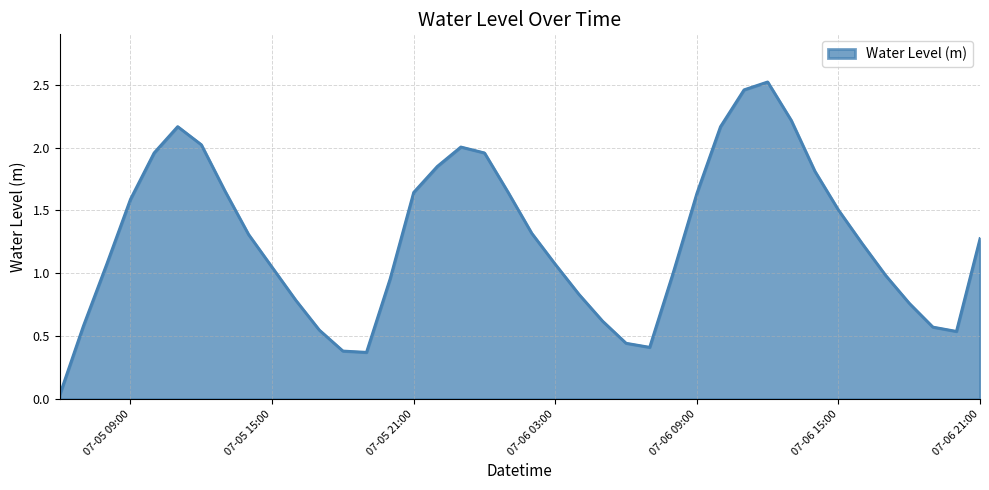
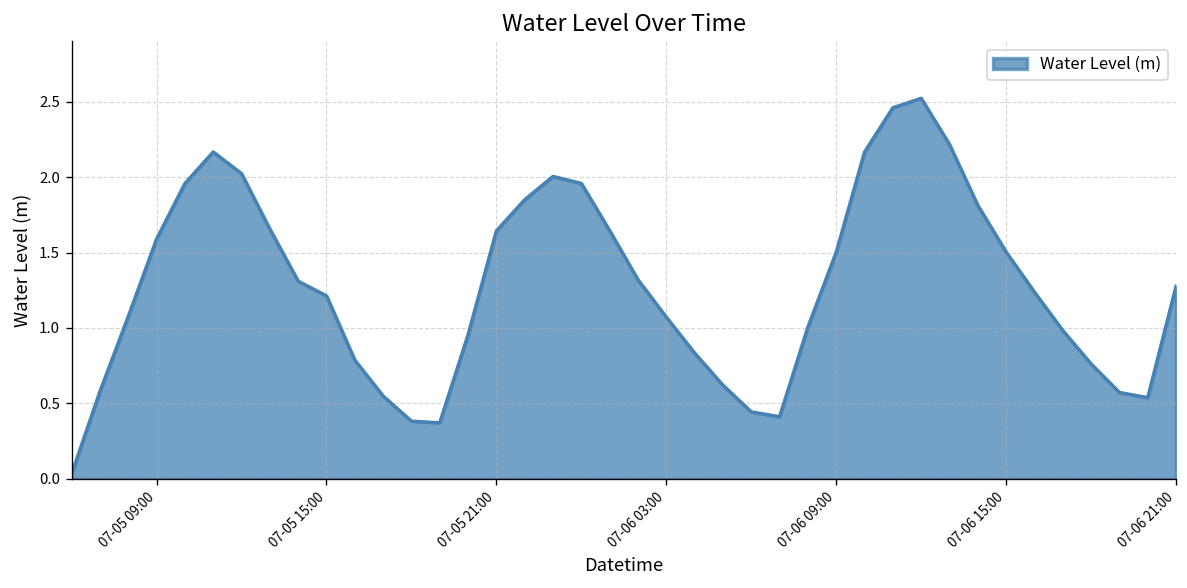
  {
    "07-05 09:00": 1.59,
-   "07-05 15:00": 1.05,
+   "07-05 15:00": 1.21,
    "07-05 21:00": 1.64,
    "07-06 03:00": 1.07,
-   "07-06 09:00": 1.64,
+   "07-06 09:00": 1.50,
    "07-06 15:00": 1.50,
    "07-06 21:00": 1.28
  }
